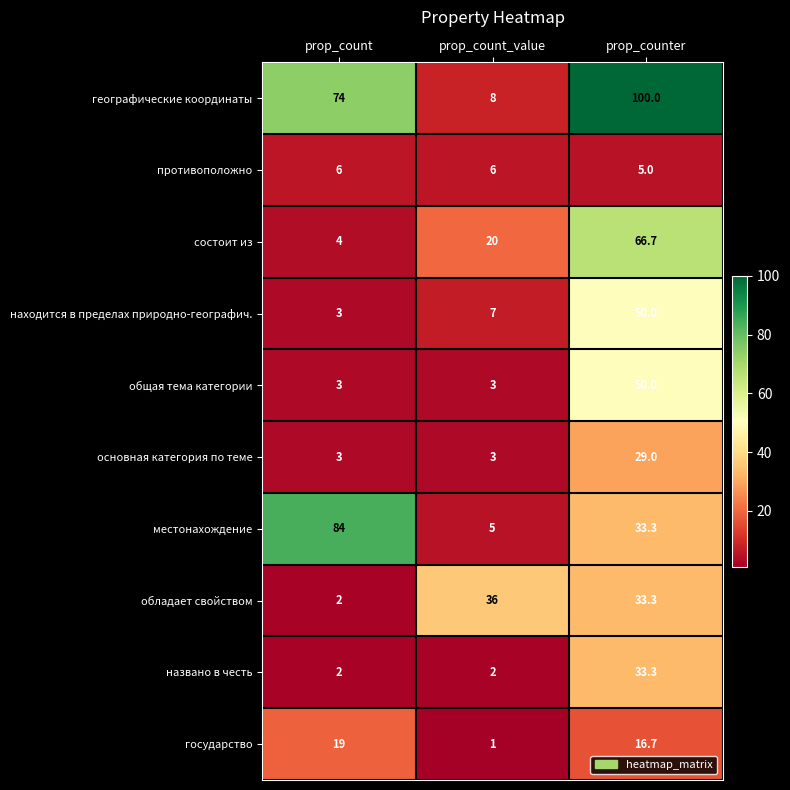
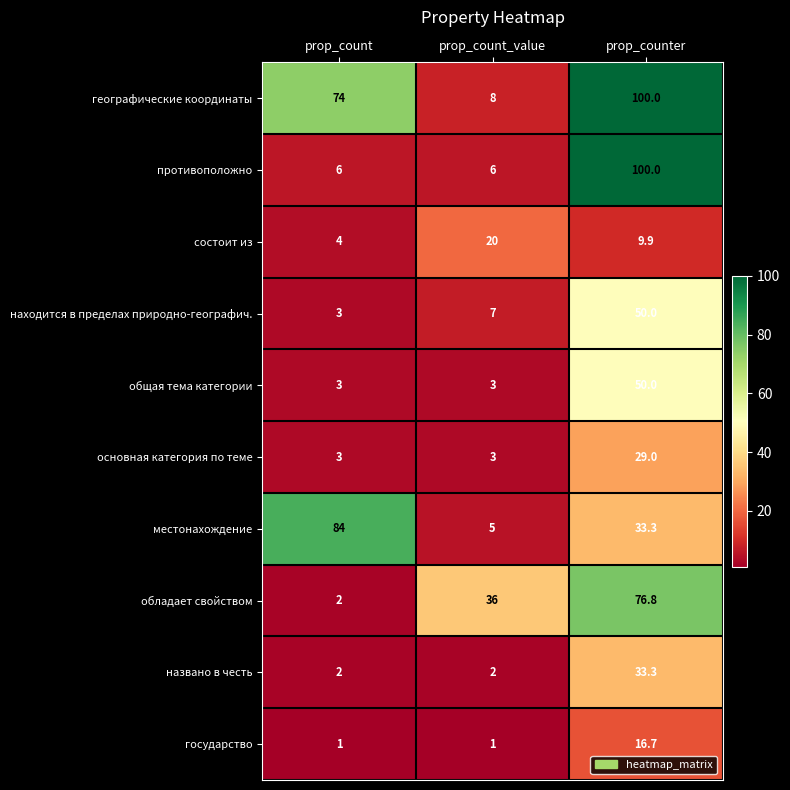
  {
    "географические координаты": {
      "prop_count": 74,
      "prop_count_value": 8,
      "prop_counter": 100.0
    },
    "противоположно": {
      "prop_count": 6,
      "prop_count_value": 6,
-     "prop_counter": 5.0
+     "prop_counter": 100.0
    },
    "состоит из": {
      "prop_count": 4,
      "prop_count_value": 20,
-     "prop_counter": 66.7
+     "prop_counter": 9.9
    },
    "находится в пределах природно-географич.": {
      "prop_count": 3,
      "prop_count_value": 7,
      "prop_counter": 50.0
    },
    "общая тема категории": {
      "prop_count": 3,
      "prop_count_value": 3,
      "prop_counter": 50.0
    },
    "основная категория по теме": {
      "prop_count": 3,
      "prop_count_value": 3,
      "prop_counter": 29.0
    },
    "местонахождение": {
      "prop_count": 84,
      "prop_count_value": 5,
      "prop_counter": 33.3
    },
    "обладает свойством": {
      "prop_count": 2,
      "prop_count_value": 36,
-     "prop_counter": 33.3
+     "prop_counter": 76.8
    },
    "названо в честь": {
      "prop_count": 2,
      "prop_count_value": 2,
      "prop_counter": 33.3
    },
    "государство": {
-     "prop_count": 19,
+     "prop_count": 1,
      "prop_count_value": 1,
      "prop_counter": 16.7
    }
  }
